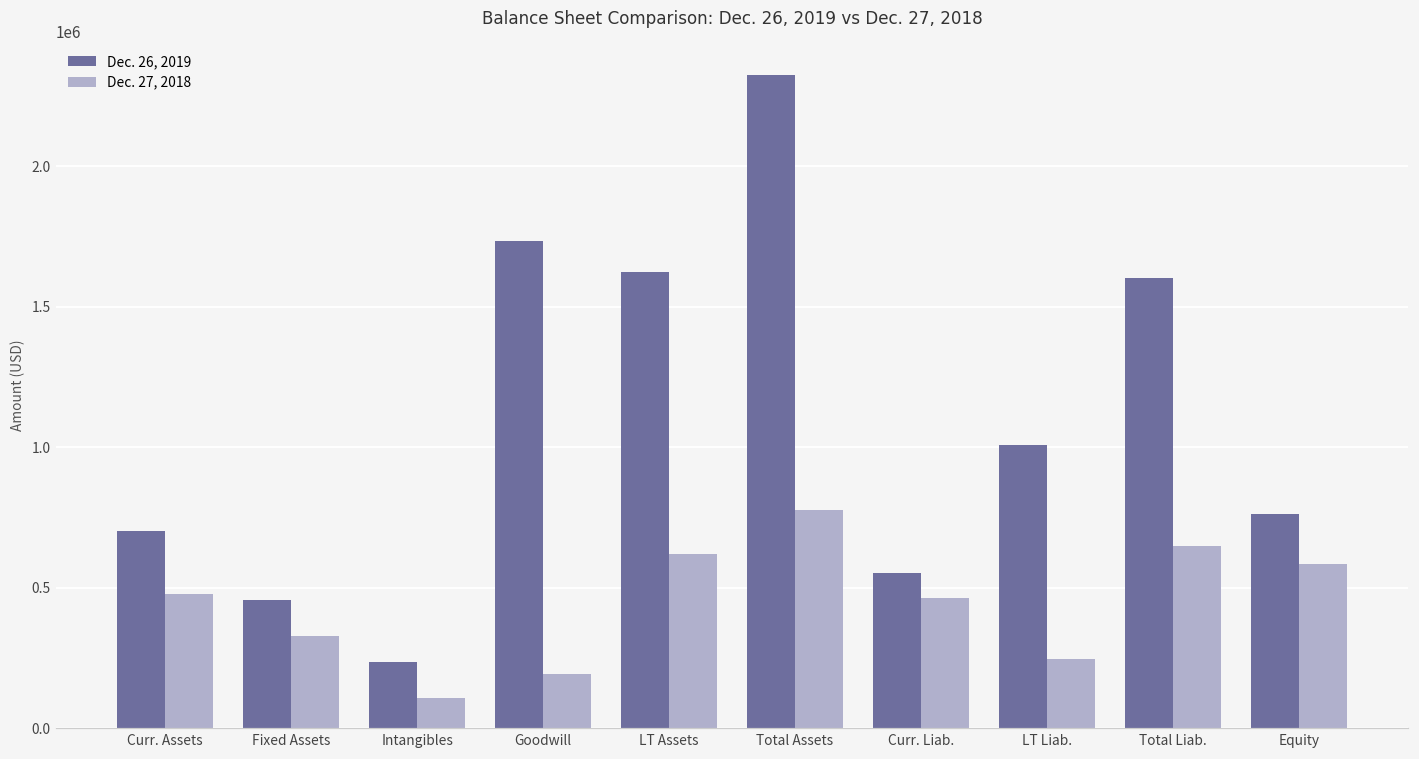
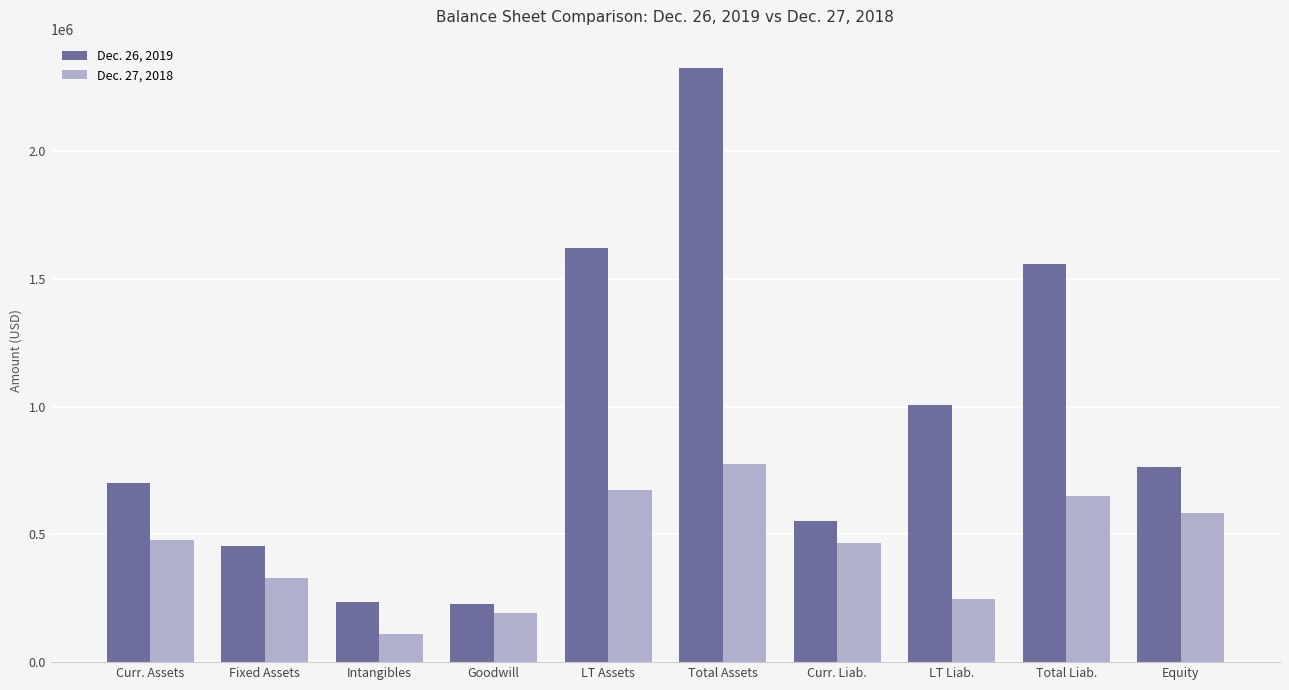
  {
    "Dec. 26, 2019": {
      "Curr. Assets": 700000,
      "Fixed Assets": 460000,
      "Intangibles": 240000,
-     "Goodwill": 1730000,
+     "Goodwill": 230000,
      "LT Assets": 1620000,
      "Total Assets": 2320000,
      "Curr. Liab.": 550000,
      "LT Liab.": 1010000,
-     "Total Liab.": 1600000,
+     "Total Liab.": 1560000,
      "Equity": 760000
    },
    "Dec. 27, 2018": {
      "Curr. Assets": 480000,
      "Fixed Assets": 330000,
      "Intangibles": 110000,
      "Goodwill": 190000,
-     "LT Assets": 620000,
+     "LT Assets": 670000,
      "Total Assets": 780000,
      "Curr. Liab.": 460000,
      "LT Liab.": 250000,
      "Total Liab.": 650000,
      "Equity": 580000
    }
  }
